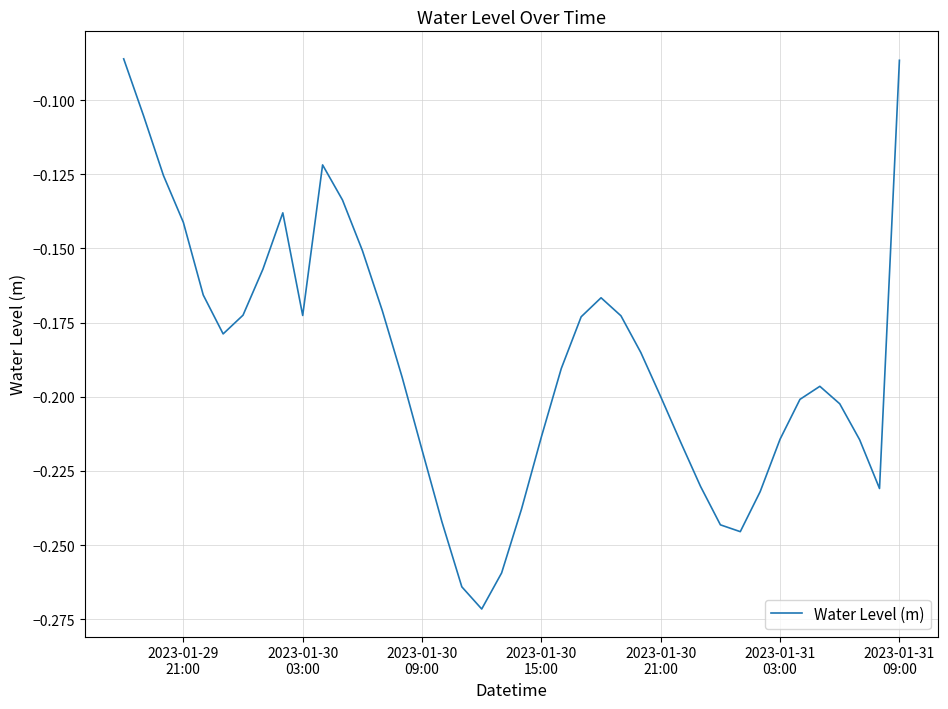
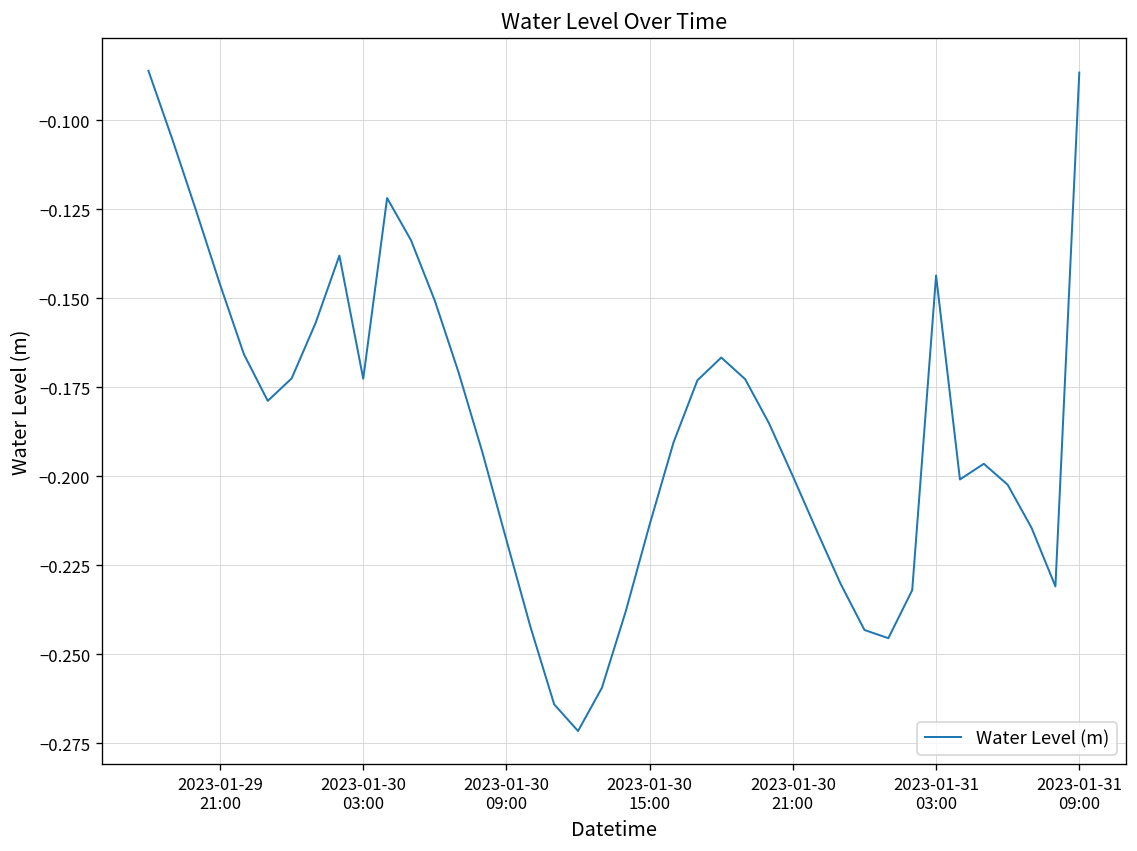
  {
-   "2023-01-29 21:00": -0.141,
+   "2023-01-29 21:00": -0.146,
    "2023-01-30 03:00": -0.173,
    "2023-01-30 09:00": -0.218,
    "2023-01-30 15:00": -0.214,
    "2023-01-30 21:00": -0.200,
-   "2023-01-31 03:00": -0.214,
+   "2023-01-31 03:00": -0.144,
    "2023-01-31 09:00": -0.087
  }
